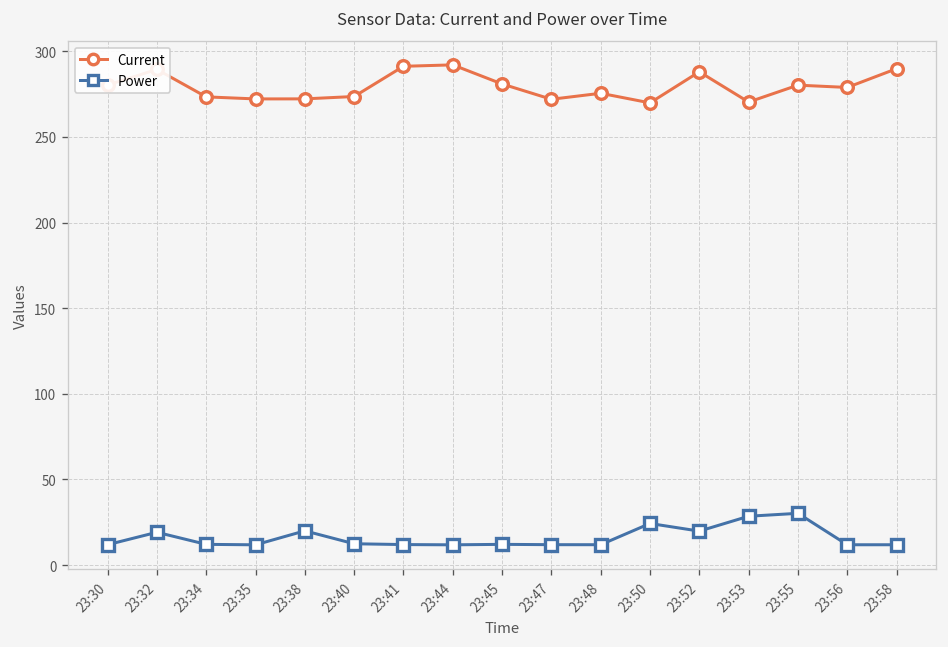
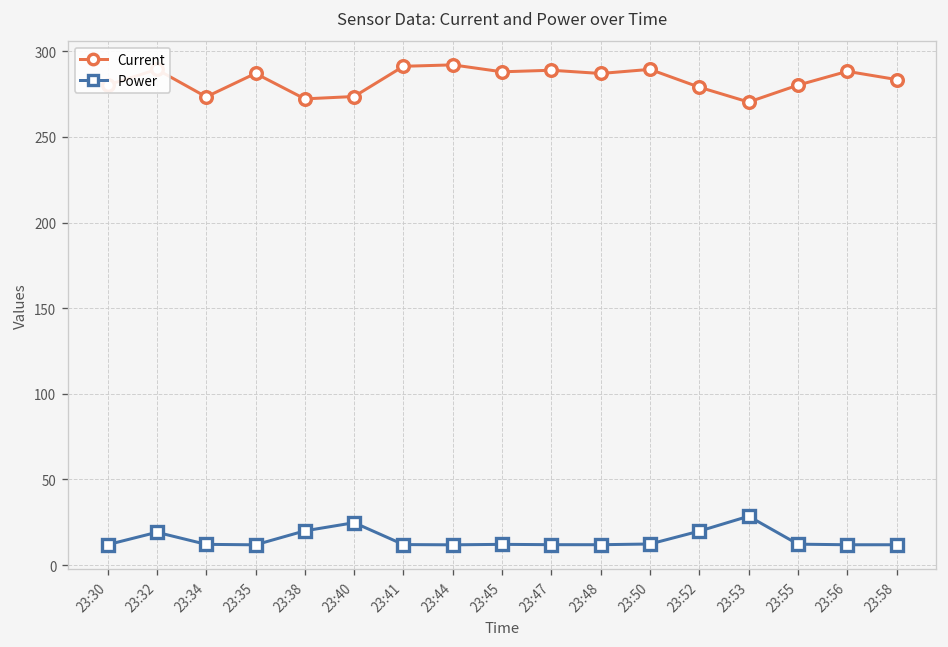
  {
    "Current": {
      "23:34": 273,
-     "23:35": 272,
+     "23:35": 287,
      "23:38": 272,
      "23:40": 274,
      "23:41": 291,
      "23:44": 292,
-     "23:45": 281,
-     "23:47": 272,
-     "23:48": 276,
-     "23:50": 270,
-     "23:52": 288,
+     "23:45": 288,
+     "23:47": 289,
+     "23:48": 287,
+     "23:50": 289,
+     "23:52": 279,
      "23:53": 270,
      "23:55": 280,
-     "23:56": 279,
-     "23:58": 290
+     "23:56": 288,
+     "23:58": 284
    },
    "Power": {
      "23:30": 12,
      "23:32": 19,
      "23:34": 12,
      "23:35": 12,
      "23:38": 20,
-     "23:40": 12,
+     "23:40": 25,
      "23:41": 12,
      "23:44": 12,
      "23:45": 12,
      "23:47": 12,
      "23:48": 12,
-     "23:50": 24,
+     "23:50": 12,
      "23:52": 20,
      "23:53": 28,
-     "23:55": 30,
+     "23:55": 12,
      "23:56": 12,
      "23:58": 12
    }
  }
